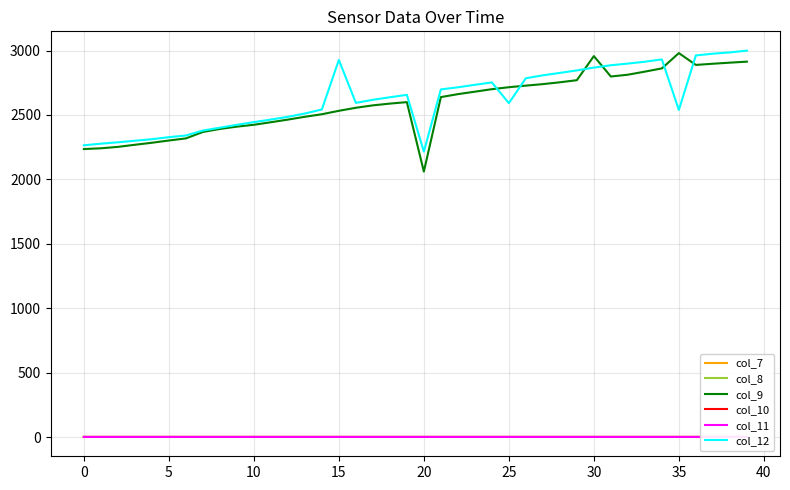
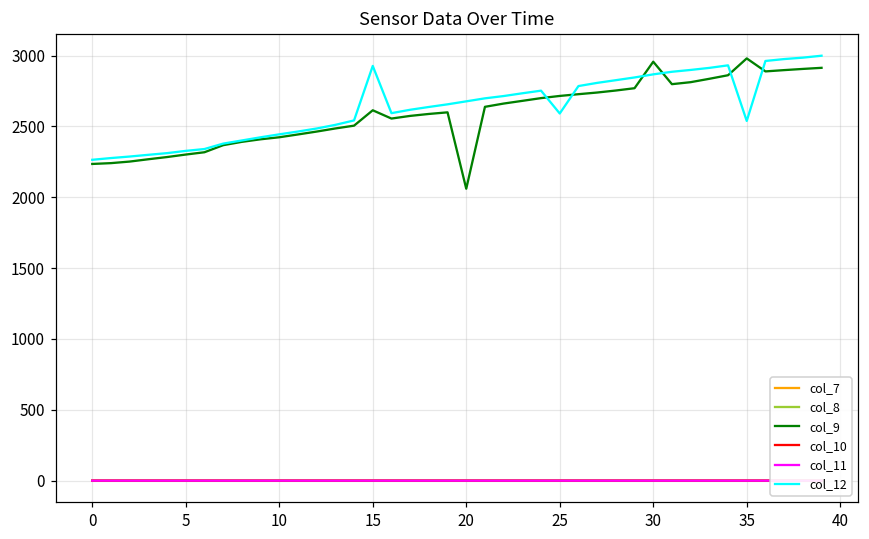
  {
    "col_11": {
      "0": 0,
      "5": 0,
      "10": 0,
      "15": 0,
      "20": 0,
      "25": 0,
      "30": 0,
      "35": 0
    },
    "col_9": {
      "0": 2240,
      "5": 2300,
      "10": 2420,
-     "15": 2530,
+     "15": 2610,
      "20": 2060,
      "25": 2720,
      "30": 2960,
      "35": 2980
    },
    "col_12": {
      "0": 2260,
      "5": 2330,
      "10": 2440,
      "15": 2930,
-     "20": 2210,
+     "20": 2680,
      "25": 2590,
      "30": 2870,
      "35": 2540
    }
  }
